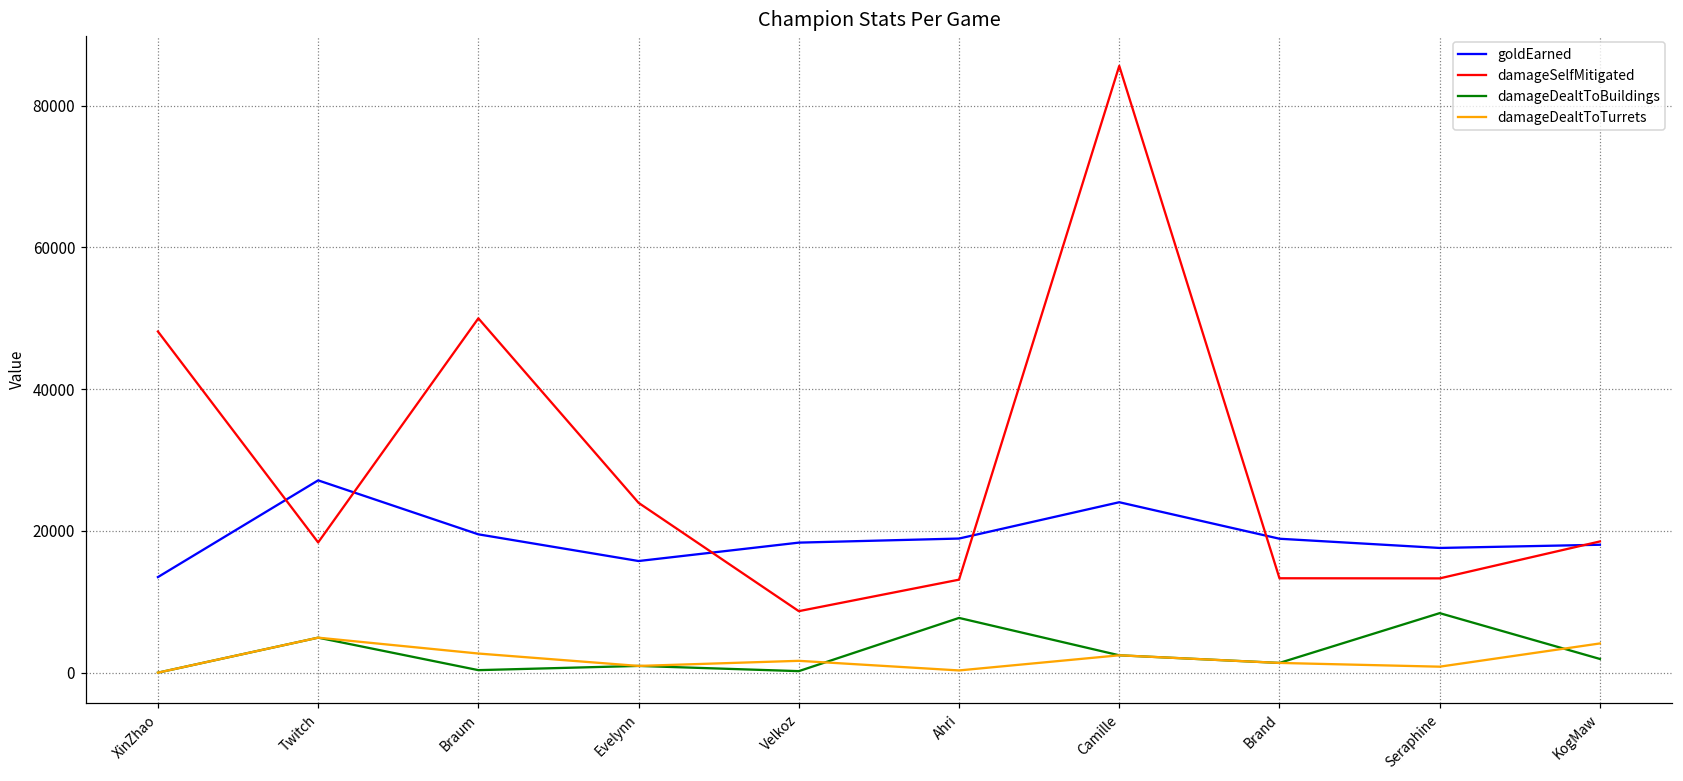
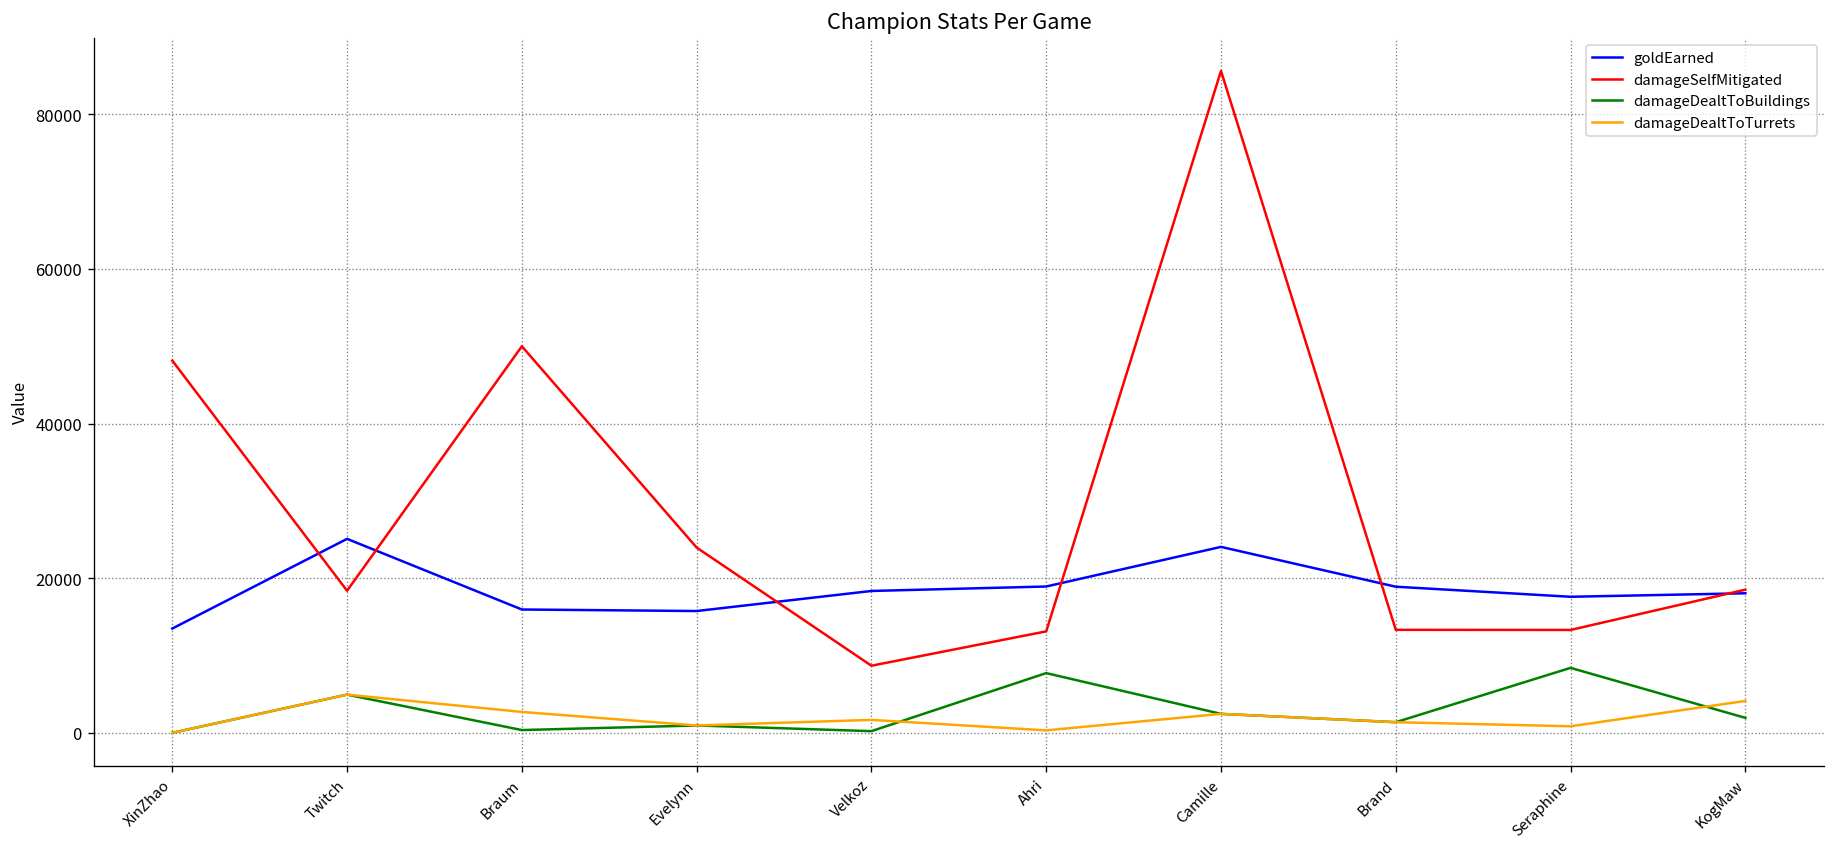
  {
    "goldEarned": {
      "XinZhao": 13000,
-     "Twitch": 27000,
-     "Braum": 20000,
+     "Twitch": 25000,
+     "Braum": 16000,
      "Evelynn": 16000,
      "Velkoz": 18000,
      "Ahri": 19000,
      "Camille": 24000,
      "Brand": 19000,
      "Seraphine": 18000,
      "KogMaw": 18000
    },
    "damageSelfMitigated": {
      "XinZhao": 48000,
      "Twitch": 18000,
      "Braum": 50000,
      "Evelynn": 24000,
      "Velkoz": 9000,
      "Ahri": 13000,
      "Camille": 86000,
      "Brand": 13000,
      "Seraphine": 13000,
      "KogMaw": 19000
    },
    "damageDealtToBuildings": {
      "Braum": 0,
      "Velkoz": 0,
      "Ahri": 8000,
      "Seraphine": 8000,
      "KogMaw": 2000
    },
    "damageDealtToTurrets": {
      "Braum": 3000,
      "Velkoz": 2000,
      "Ahri": 0,
      "Seraphine": 1000,
      "KogMaw": 4000
    }
  }
